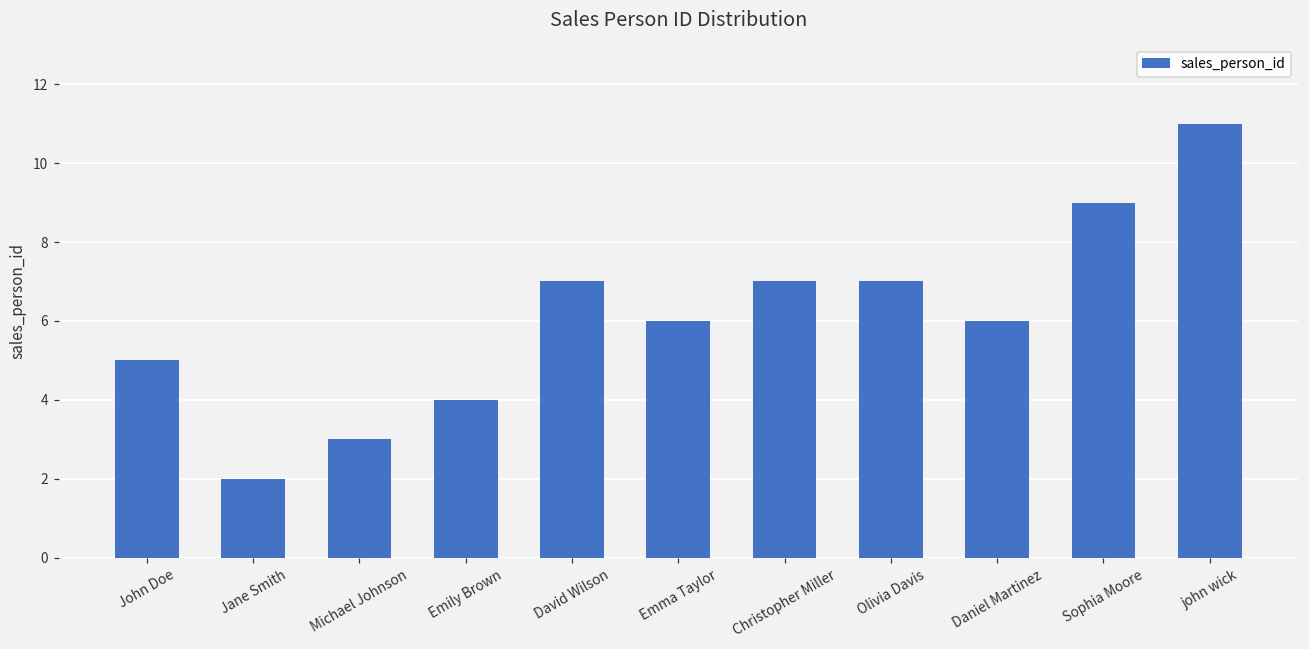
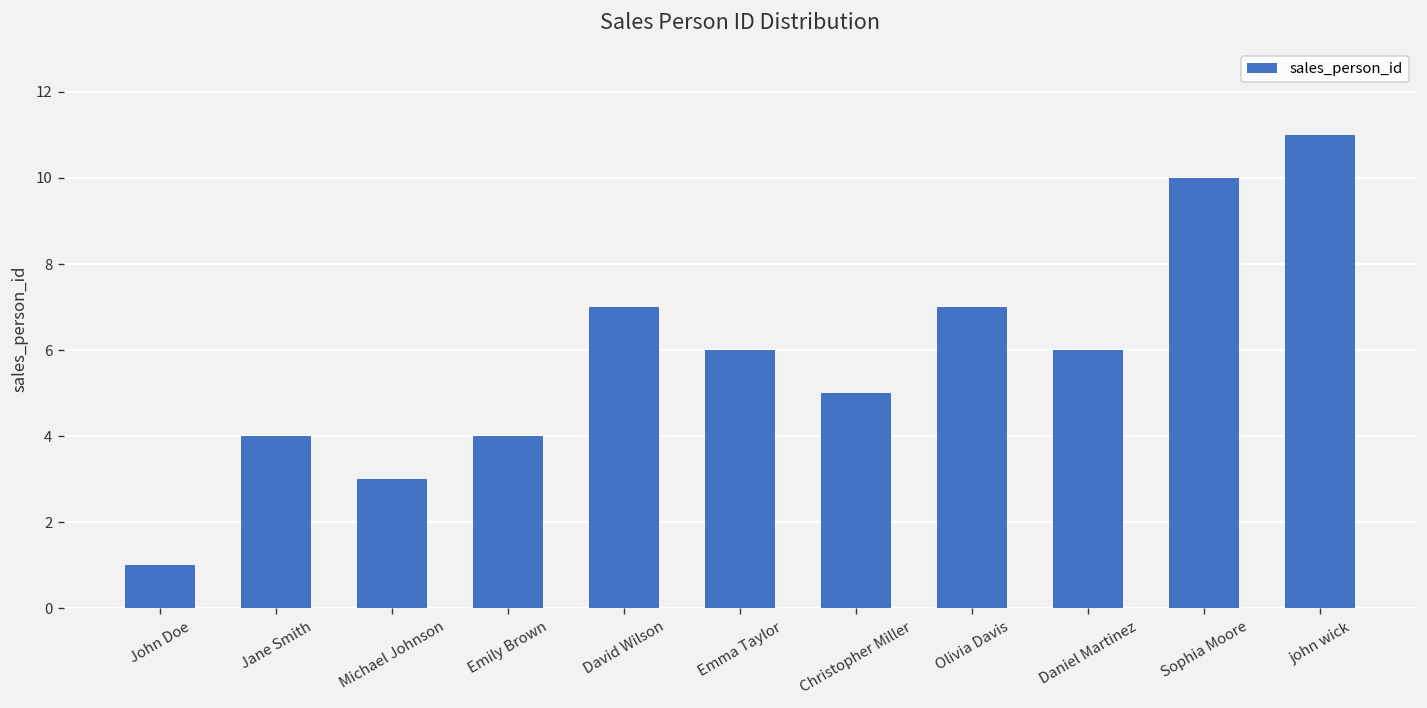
  {
-   "John Doe": 5,
-   "Jane Smith": 2,
+   "John Doe": 1,
+   "Jane Smith": 4,
    "Michael Johnson": 3,
    "Emily Brown": 4,
    "David Wilson": 7,
    "Emma Taylor": 6,
-   "Christopher Miller": 7,
+   "Christopher Miller": 5,
    "Olivia Davis": 7,
    "Daniel Martinez": 6,
-   "Sophia Moore": 9,
+   "Sophia Moore": 10,
    "john wick": 11
  }
